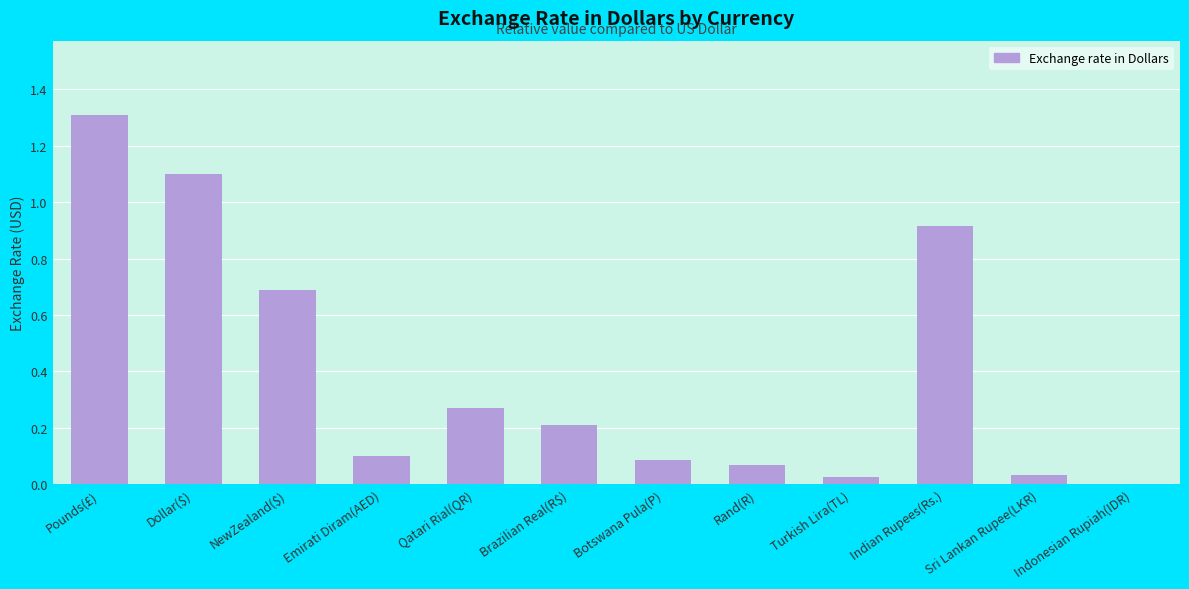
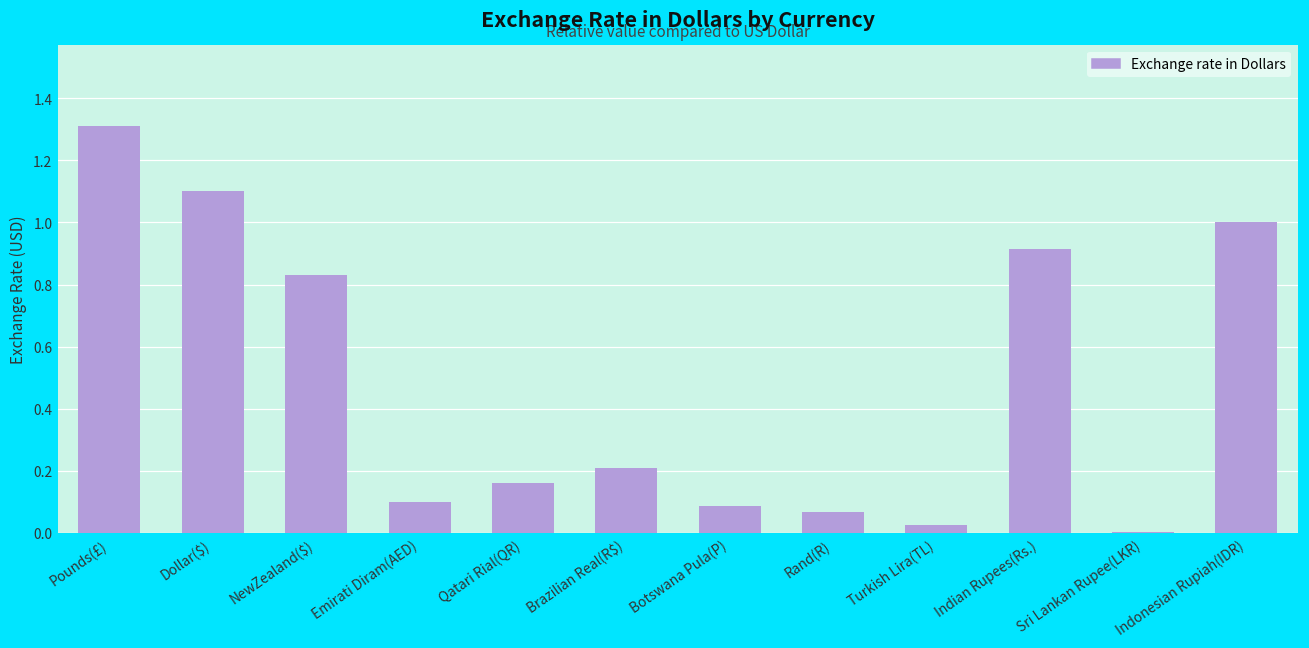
  {
    "Pounds(£)": 1.31,
    "Dollar($)": 1.10,
-   "NewZealand($)": 0.69,
+   "NewZealand($)": 0.83,
    "Emirati Diram(AED)": 0.10,
-   "Qatari Rial(QR)": 0.27,
+   "Qatari Rial(QR)": 0.16,
    "Brazilian Real(R$)": 0.21,
    "Botswana Pula(P)": 0.09,
    "Rand(R)": 0.07,
    "Turkish Lira(TL)": 0.03,
    "Indian Rupees(Rs.)": 0.92,
-   "Sri Lankan Rupee(LKR)": 0.03,
-   "Indonesian Rupiah(IDR)": 0
+   "Sri Lankan Rupee(LKR)": 0.00,
+   "Indonesian Rupiah(IDR)": 1
  }
